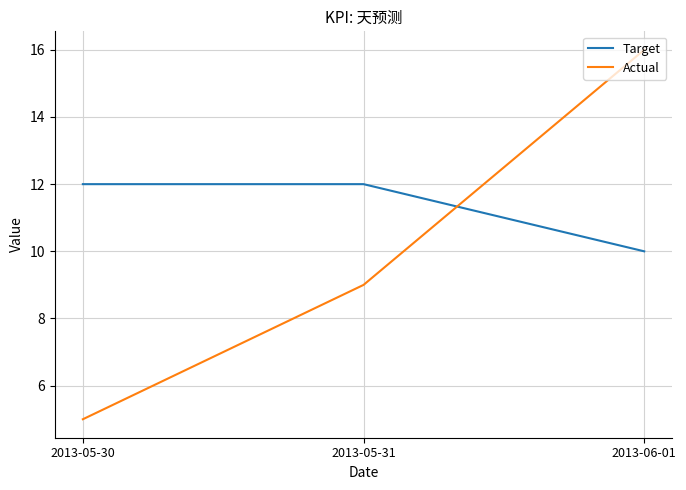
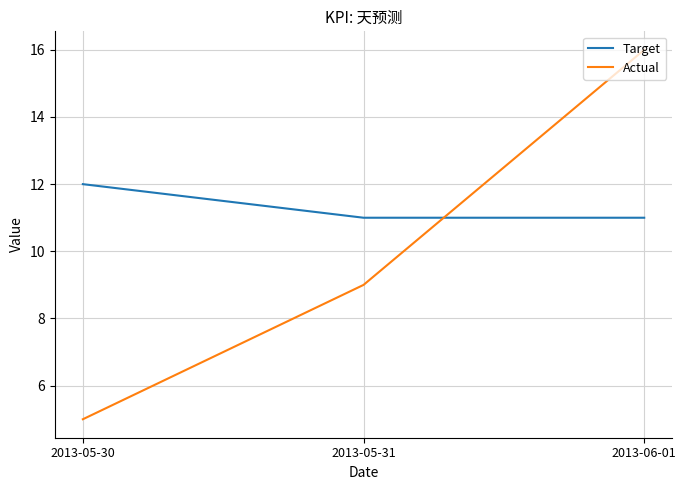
  {
    "Target": {
      "2013-05-30": 12,
-     "2013-05-31": 12,
-     "2013-06-01": 10
+     "2013-05-31": 11,
+     "2013-06-01": 11
    },
    "Actual": {
      "2013-05-30": 5,
      "2013-05-31": 9
    }
  }
